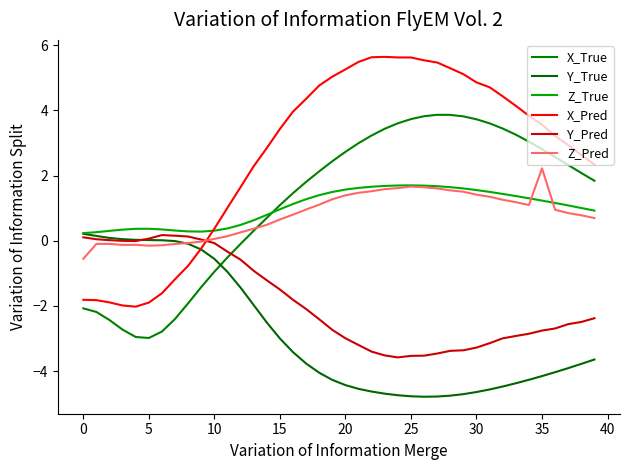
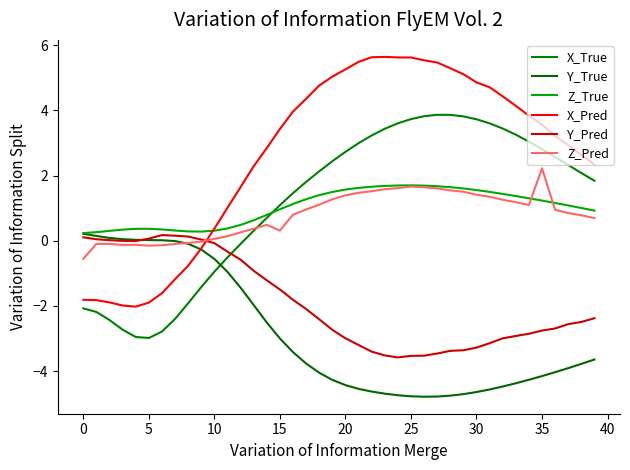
  {
    "Z_Pred": {
      "0": -0.6,
      "5": -0.1,
      "10": 0.1,
-     "15": 0.7,
+     "15": 0.3,
      "20": 1.4,
      "30": 1.4,
      "35": 2.2
    }
  }
